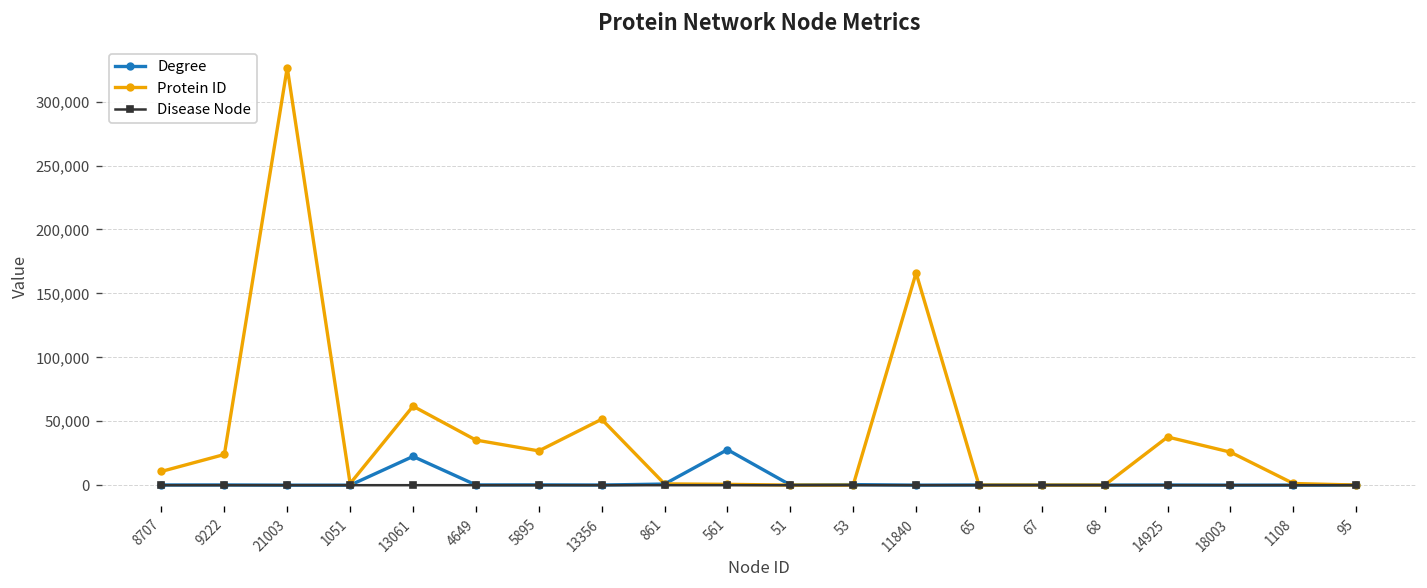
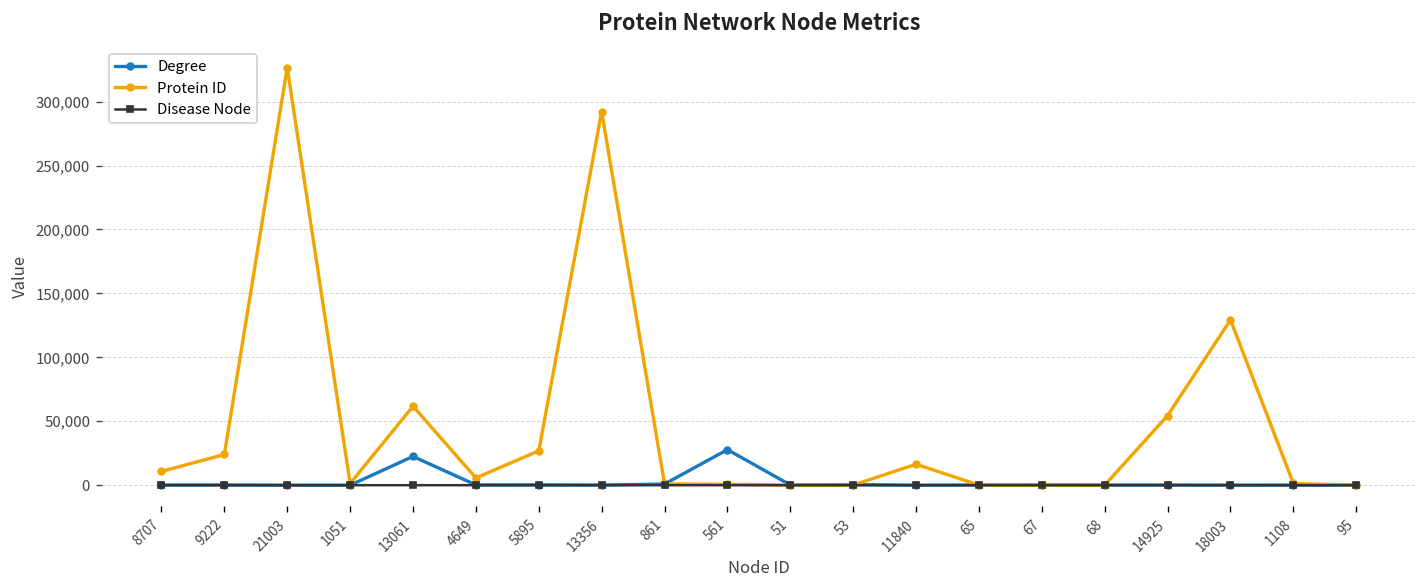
  {
    "Degree": {
      "13061": "22,000",
      "561": "28,000"
    },
    "Protein ID": {
      "8707": "11,000",
      "9222": "24,000",
      "21003": "327,000",
      "13061": "62,000",
-     "4649": "35,000",
+     "4649": "6,000",
      "5895": "27,000",
-     "13356": "52,000",
-     "11840": "166,000",
-     "14925": "38,000",
-     "18003": "26,000"
+     "13356": "292,000",
+     "11840": "16,000",
+     "14925": "54,000",
+     "18003": "129,000"
    },
    "Disease Node": {
      "13061": "0"
    }
  }
